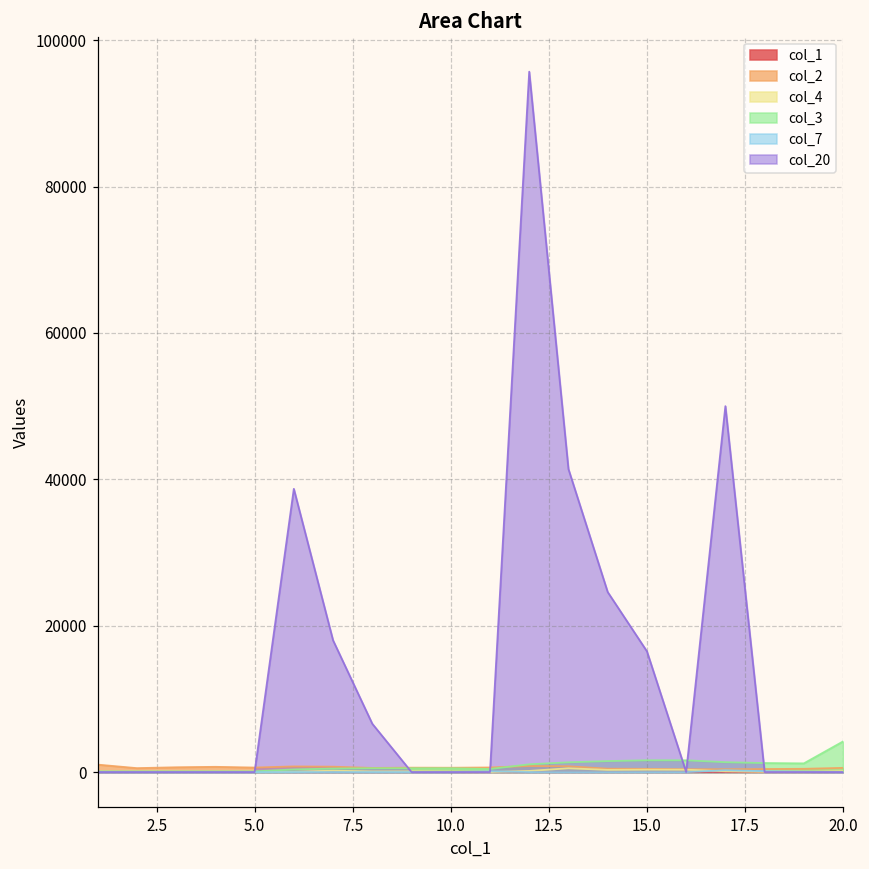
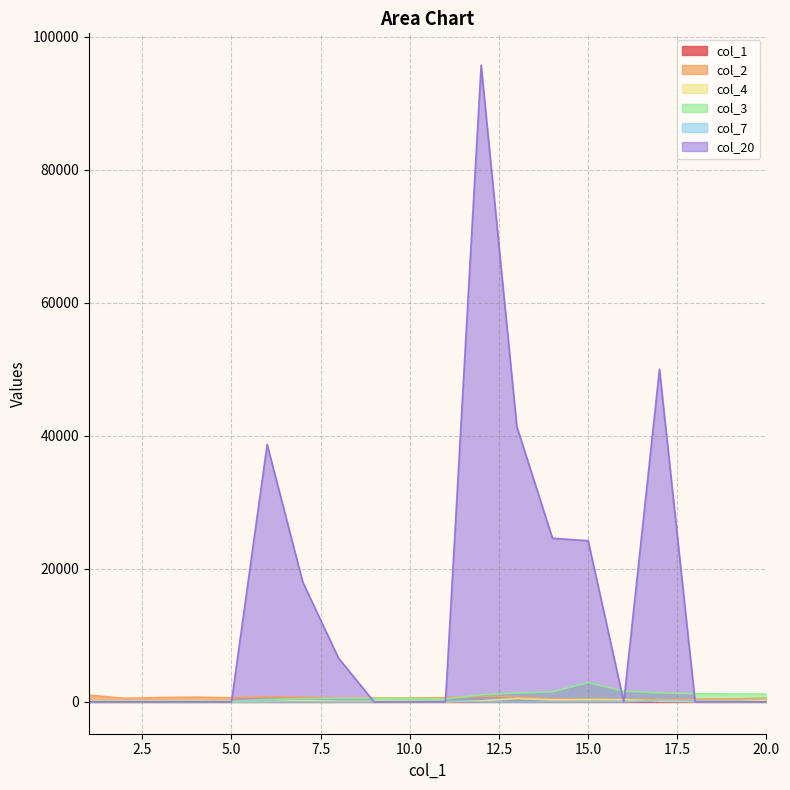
  {
    "col_2": {
      "5.0": 1000,
      "20.0": 1000
    },
    "col_3": {
-     "15.0": 2000,
-     "20.0": 4000
+     "15.0": 3000,
+     "20.0": 1000
    },
    "col_20": {
-     "15.0": 17000
+     "15.0": 24000
    }
  }
